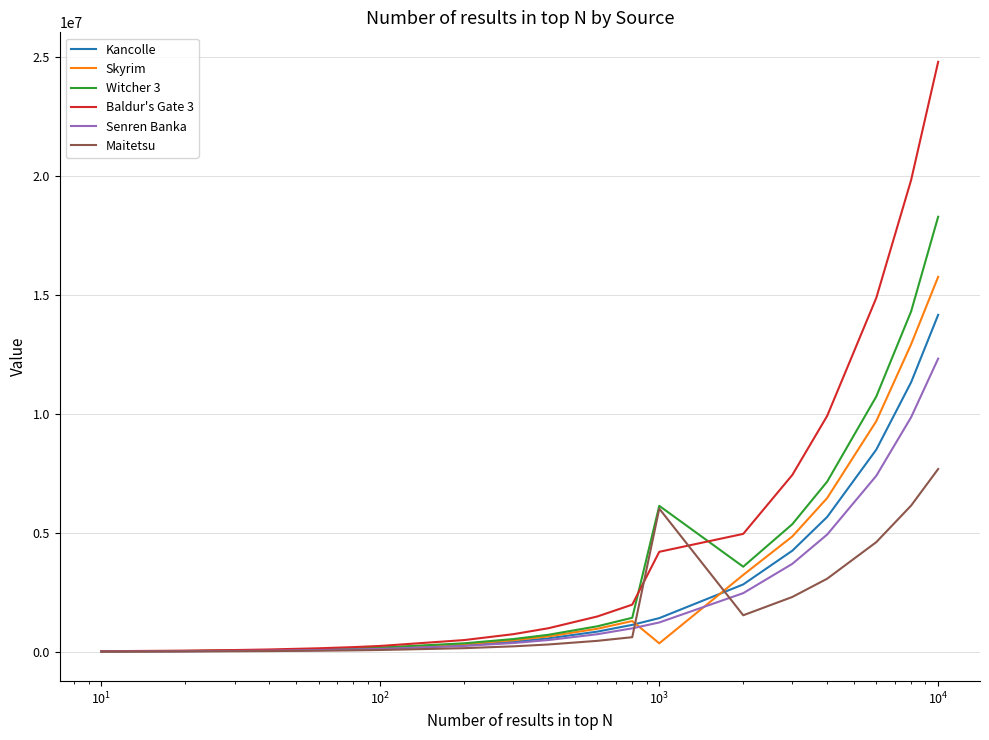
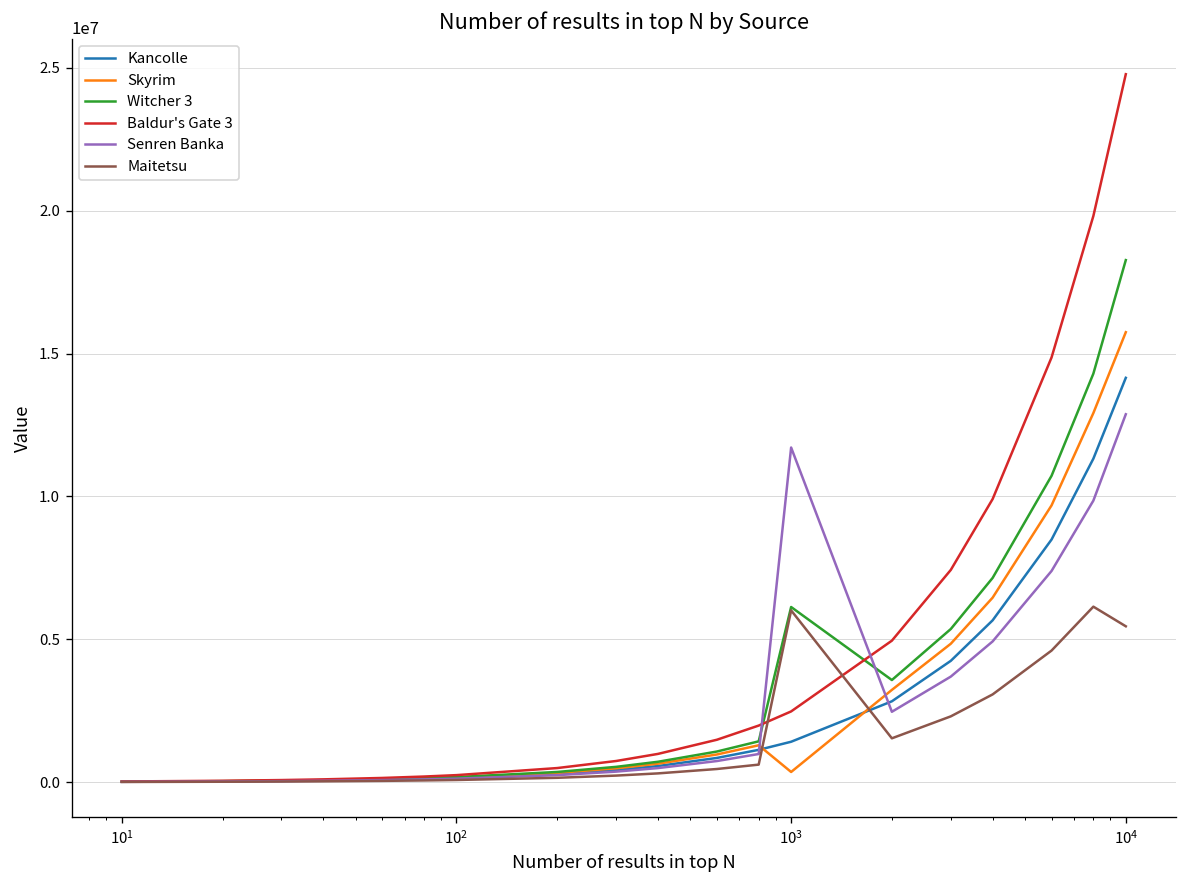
  {
    "Kancolle": {
      "10^3": 1400000,
      "10^4": 14200000
    },
    "Skyrim": {
      "10^3": 400000,
      "10^4": 15700000
    },
    "Witcher 3": {
      "10^3": 6100000,
      "10^4": 18300000
    },
    "Baldur's Gate 3": {
-     "10^3": 4200000,
+     "10^3": 2500000,
      "10^4": 24800000
    },
    "Senren Banka": {
-     "10^3": 1200000,
-     "10^4": 12300000
+     "10^3": 11700000,
+     "10^4": 12900000
    },
    "Maitetsu": {
      "10^3": 6000000,
-     "10^4": 7700000
+     "10^4": 5500000
    }
  }
